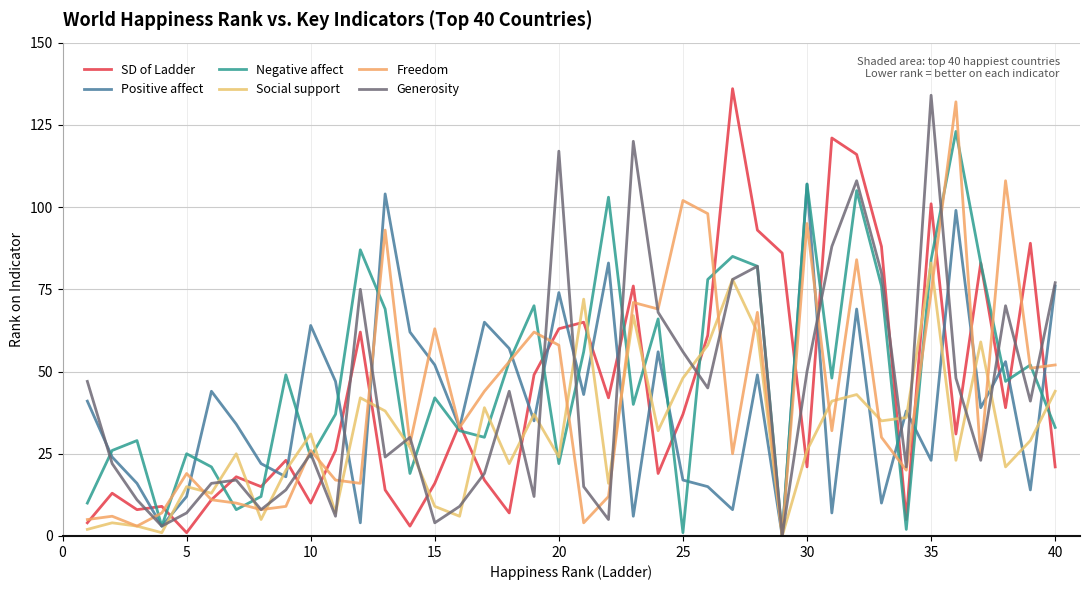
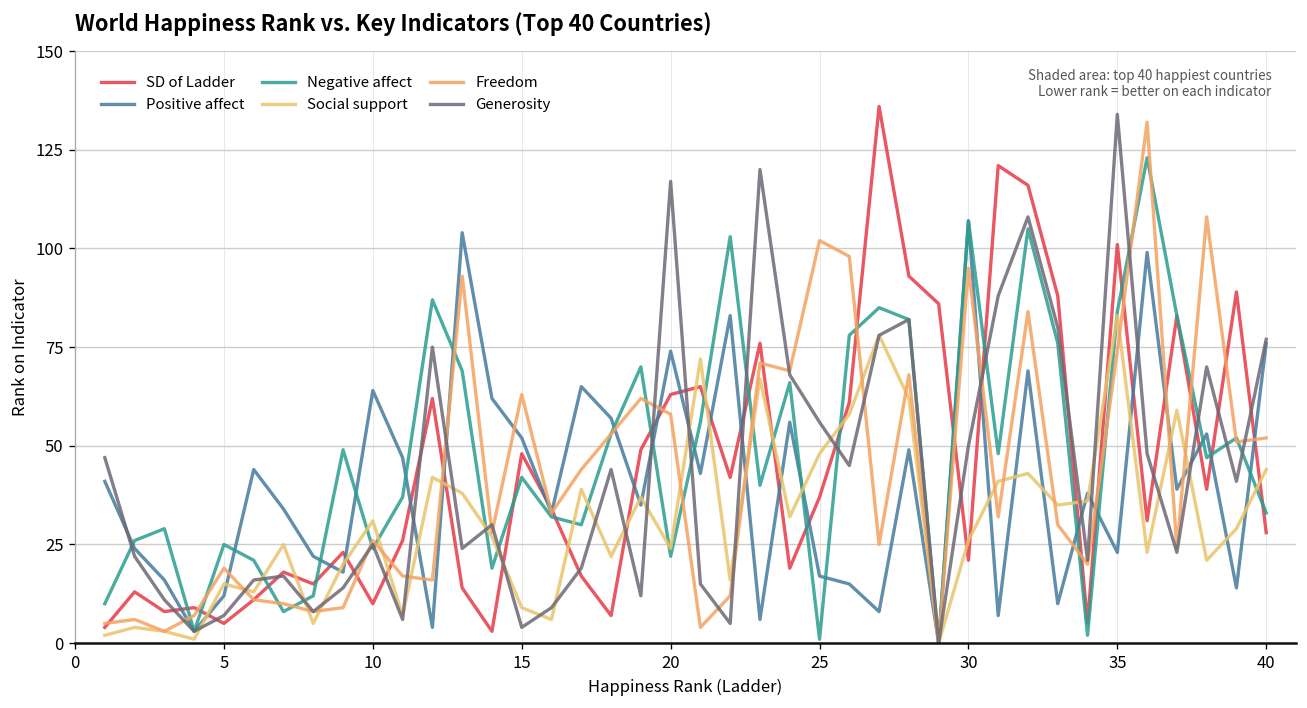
  {
    "SD of Ladder": {
-     "5": 1,
+     "5": 5,
      "10": 10,
-     "15": 16,
+     "15": 48,
      "20": 63,
      "25": 37,
      "30": 21,
      "35": 101,
-     "40": 21
+     "40": 28
    }
  }
